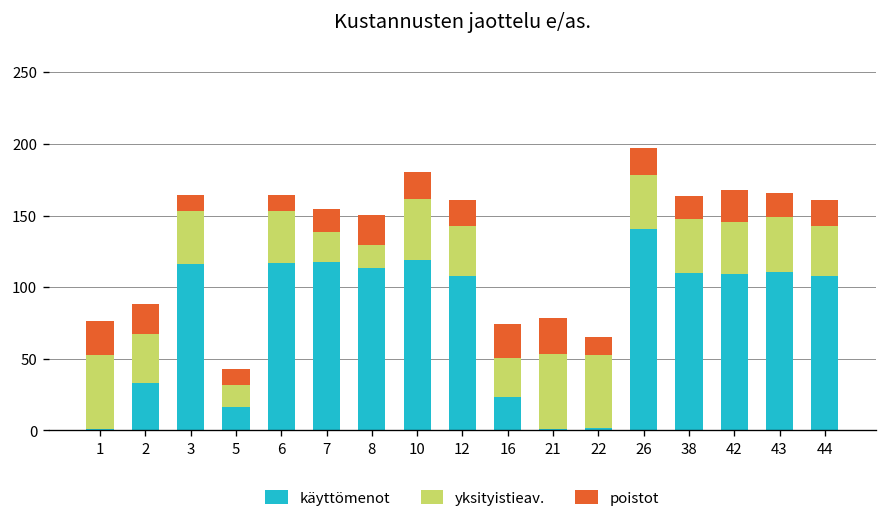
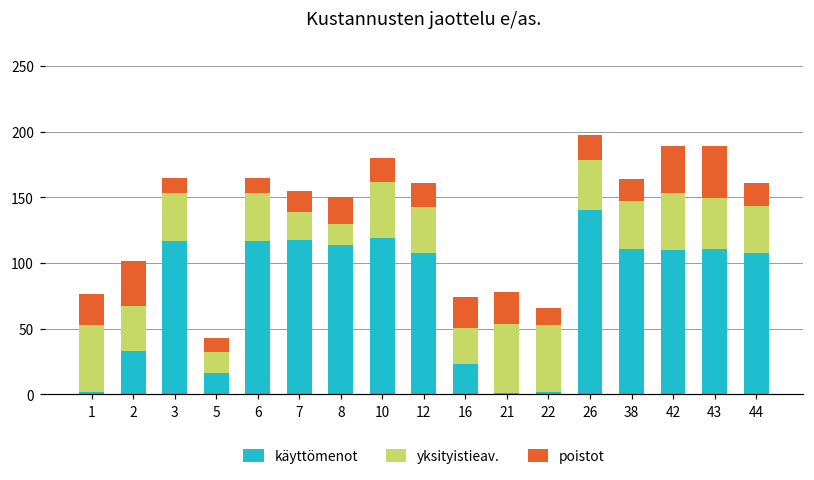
  {
    "käyttömenot": {
      "2": 33,
      "3": 116,
      "5": 16,
      "6": 117,
      "7": 117,
      "8": 114,
      "10": 119,
      "12": 108,
      "16": 23,
      "26": 141,
      "38": 110,
      "42": 110,
      "43": 110,
      "44": 108
    },
    "yksityistieav.": {
      "1": 51,
      "2": 35,
      "3": 37,
      "5": 16,
      "6": 37,
      "7": 22,
      "8": 16,
      "10": 43,
      "12": 35,
      "16": 27,
      "21": 53,
      "22": 51,
      "26": 38,
      "38": 37,
-     "42": 36,
+     "42": 44,
      "43": 39,
      "44": 35
    },
    "poistot": {
      "1": 24,
-     "2": 20,
+     "2": 34,
      "3": 11,
      "5": 11,
      "6": 11,
      "7": 16,
      "8": 21,
      "10": 18,
      "12": 18,
      "16": 24,
      "21": 25,
      "22": 13,
      "26": 19,
      "38": 16,
-     "42": 23,
-     "43": 17,
+     "42": 36,
+     "43": 40,
      "44": 18
    }
  }
